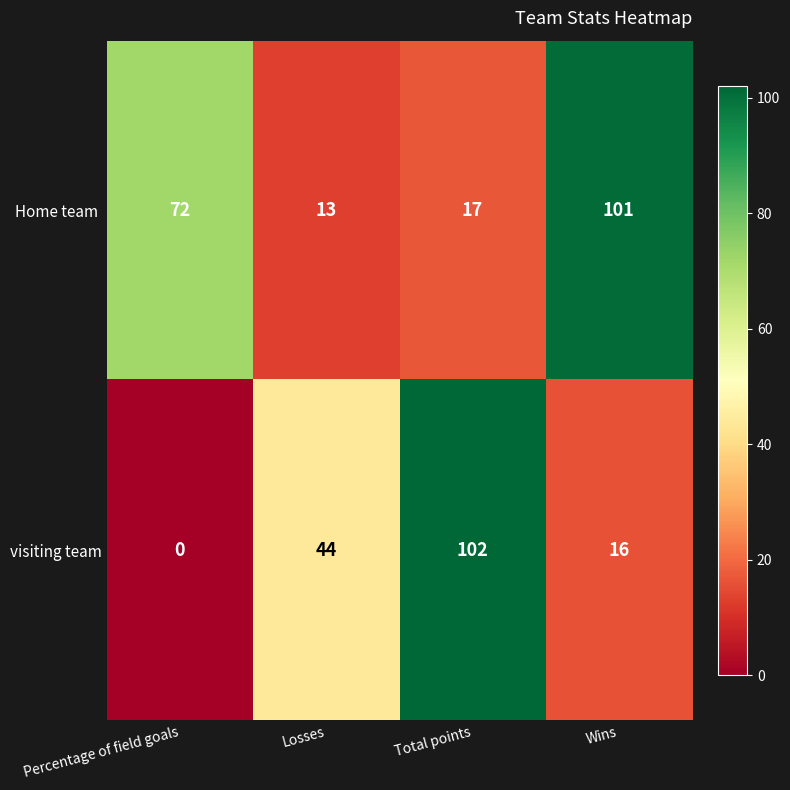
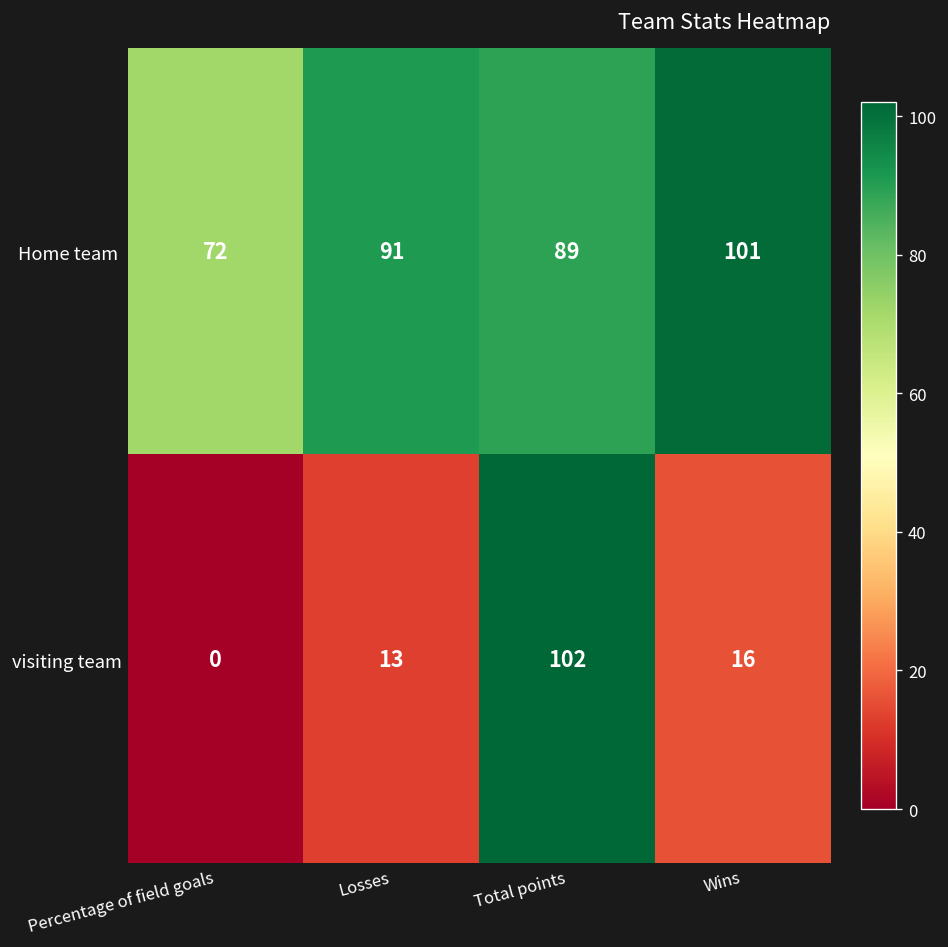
  {
    "Home team": {
      "Percentage of field goals": 72,
-     "Losses": 13,
-     "Total points": 17,
+     "Losses": 91,
+     "Total points": 89,
      "Wins": 101
    },
    "visiting team": {
      "Percentage of field goals": 0,
-     "Losses": 44,
+     "Losses": 13,
      "Total points": 102,
      "Wins": 16
    }
  }
